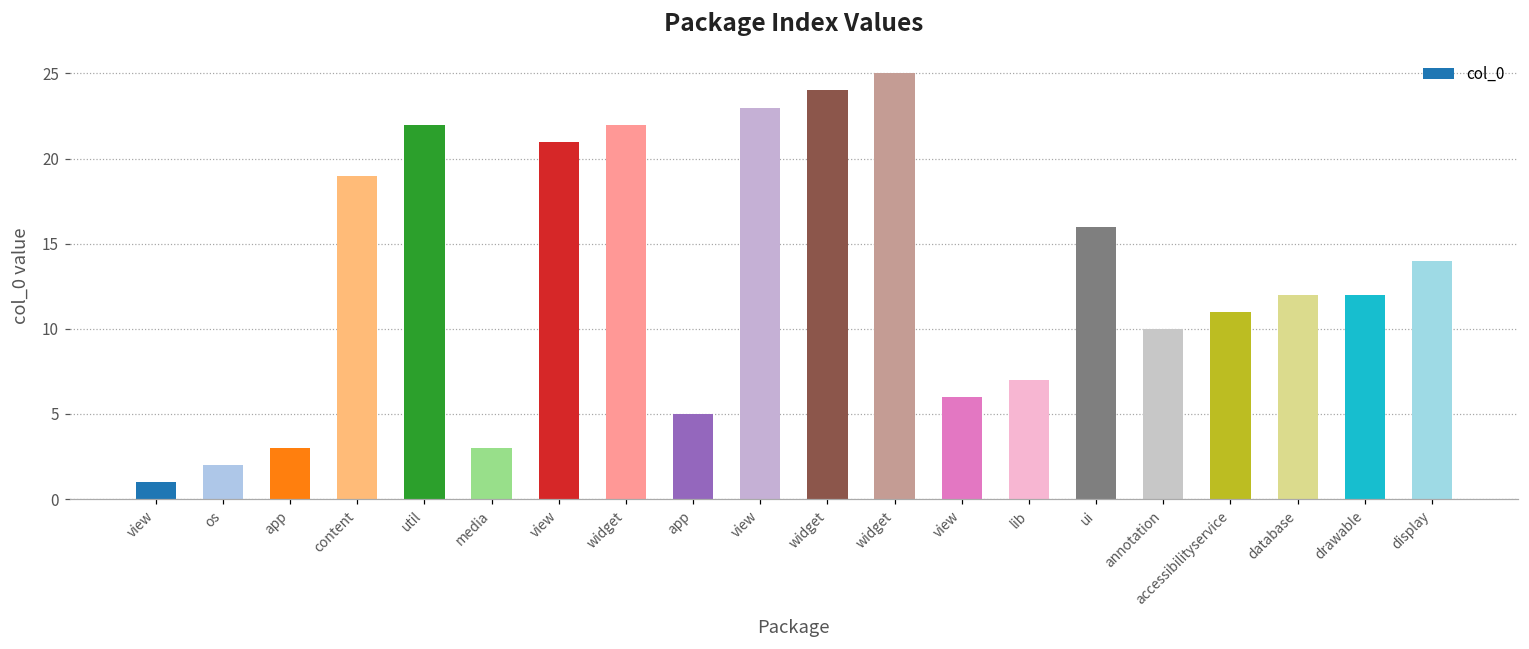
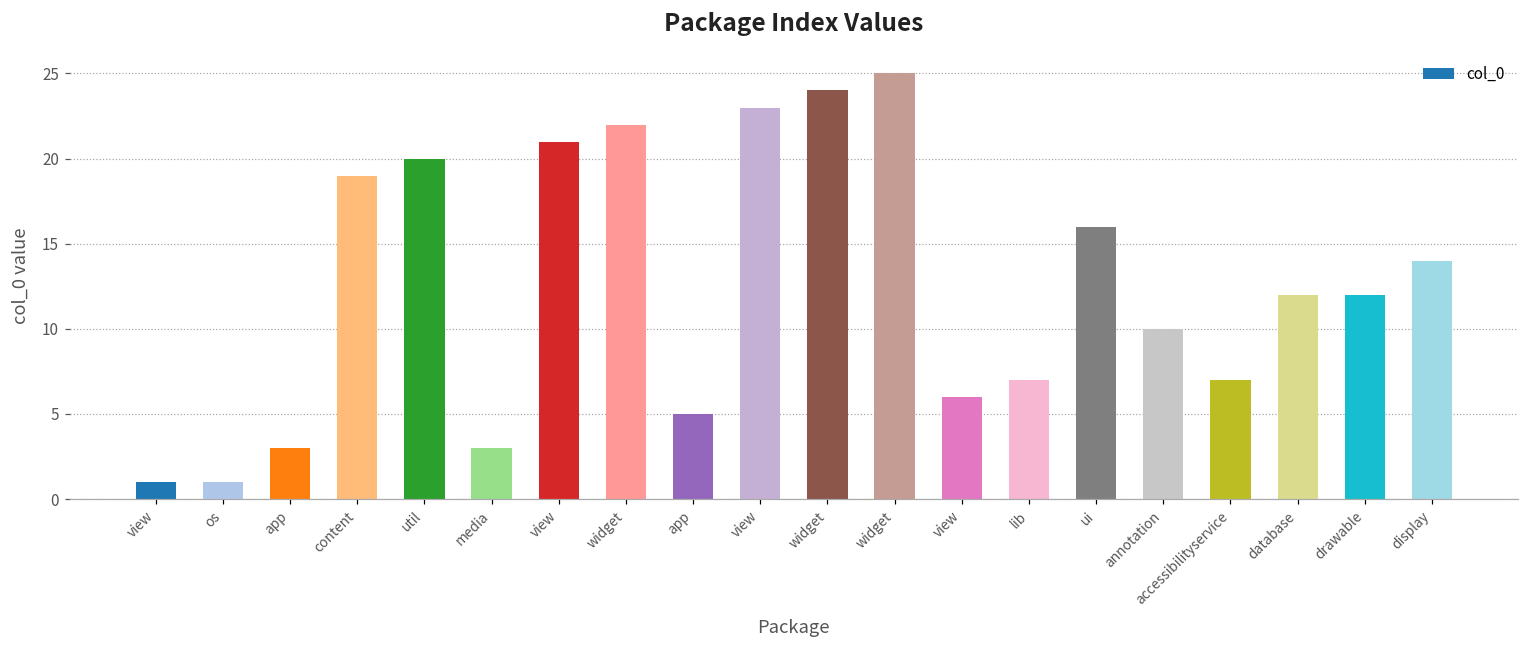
  {
-   "os": 2,
+   "os": 1,
    "content": 19,
-   "util": 22,
+   "util": 20,
    "media": 3,
    "lib": 7,
    "ui": 16,
    "annotation": 10,
-   "accessibilityservice": 11,
+   "accessibilityservice": 7,
    "database": 12,
    "drawable": 12,
    "display": 14
  }
